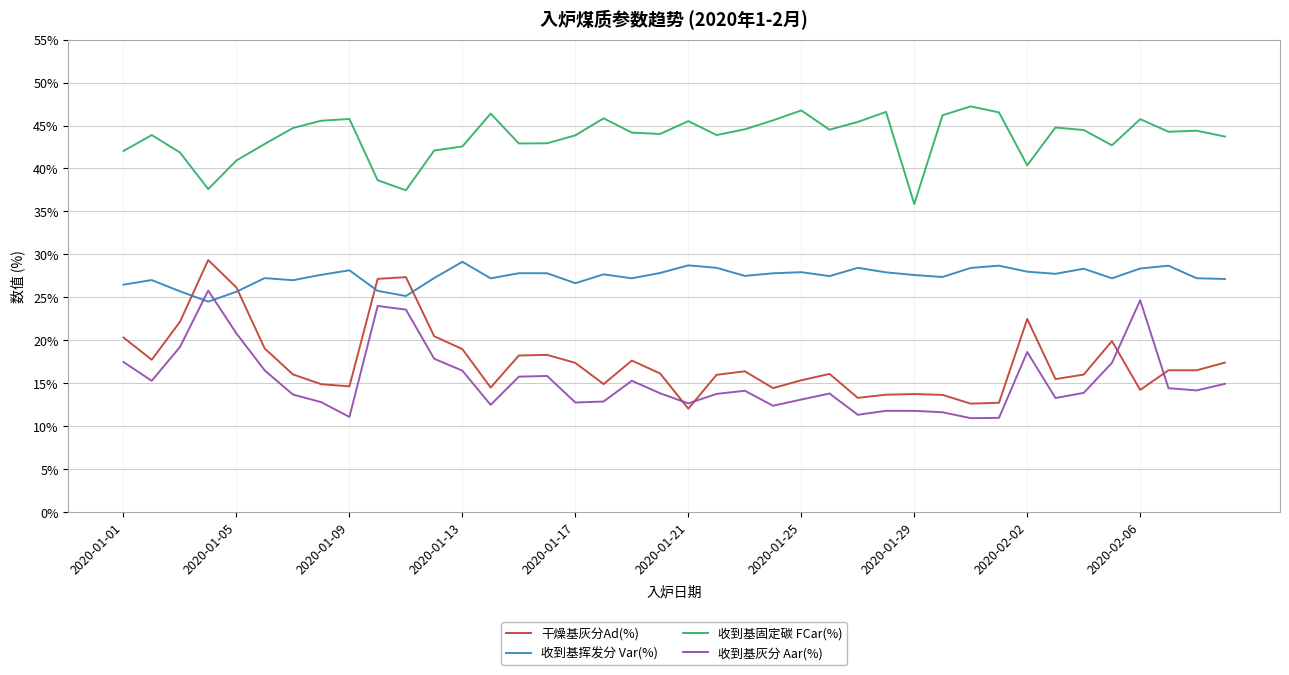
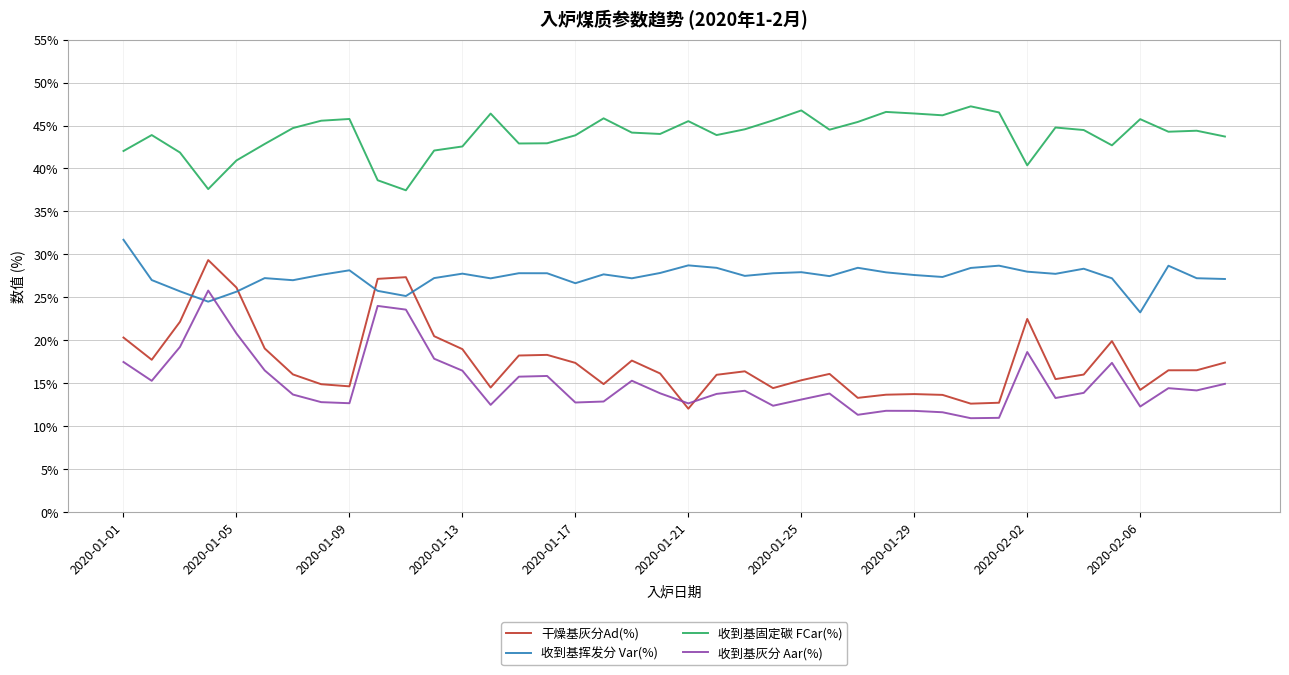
  {
    "干燥基灰分Ad(%)": {
      "2020-01-01": "20%",
      "2020-01-05": "26%",
      "2020-01-09": "15%",
      "2020-01-13": "19%",
      "2020-01-17": "17%",
      "2020-01-21": "12%",
      "2020-01-25": "15%",
      "2020-01-29": "14%",
      "2020-02-02": "22%",
      "2020-02-06": "14%"
    },
    "收到基挥发分 Var(%)": {
-     "2020-01-01": "26%",
+     "2020-01-01": "32%",
      "2020-01-05": "26%",
      "2020-01-09": "28%",
-     "2020-01-13": "29%",
+     "2020-01-13": "28%",
      "2020-01-17": "27%",
      "2020-01-21": "29%",
      "2020-01-25": "28%",
      "2020-01-29": "28%",
      "2020-02-02": "28%",
-     "2020-02-06": "28%"
+     "2020-02-06": "23%"
    },
    "收到基固定碳 FCar(%)": {
      "2020-01-01": "42%",
      "2020-01-05": "41%",
      "2020-01-09": "46%",
      "2020-01-13": "43%",
      "2020-01-17": "44%",
      "2020-01-21": "46%",
      "2020-01-25": "47%",
-     "2020-01-29": "36%",
+     "2020-01-29": "46%",
      "2020-02-02": "40%",
      "2020-02-06": "46%"
    },
    "收到基灰分 Aar(%)": {
      "2020-01-01": "17%",
      "2020-01-05": "21%",
-     "2020-01-09": "11%",
+     "2020-01-09": "13%",
      "2020-01-13": "16%",
      "2020-01-17": "13%",
      "2020-01-21": "13%",
      "2020-01-25": "13%",
      "2020-01-29": "12%",
      "2020-02-02": "19%",
-     "2020-02-06": "25%"
+     "2020-02-06": "12%"
    }
  }
